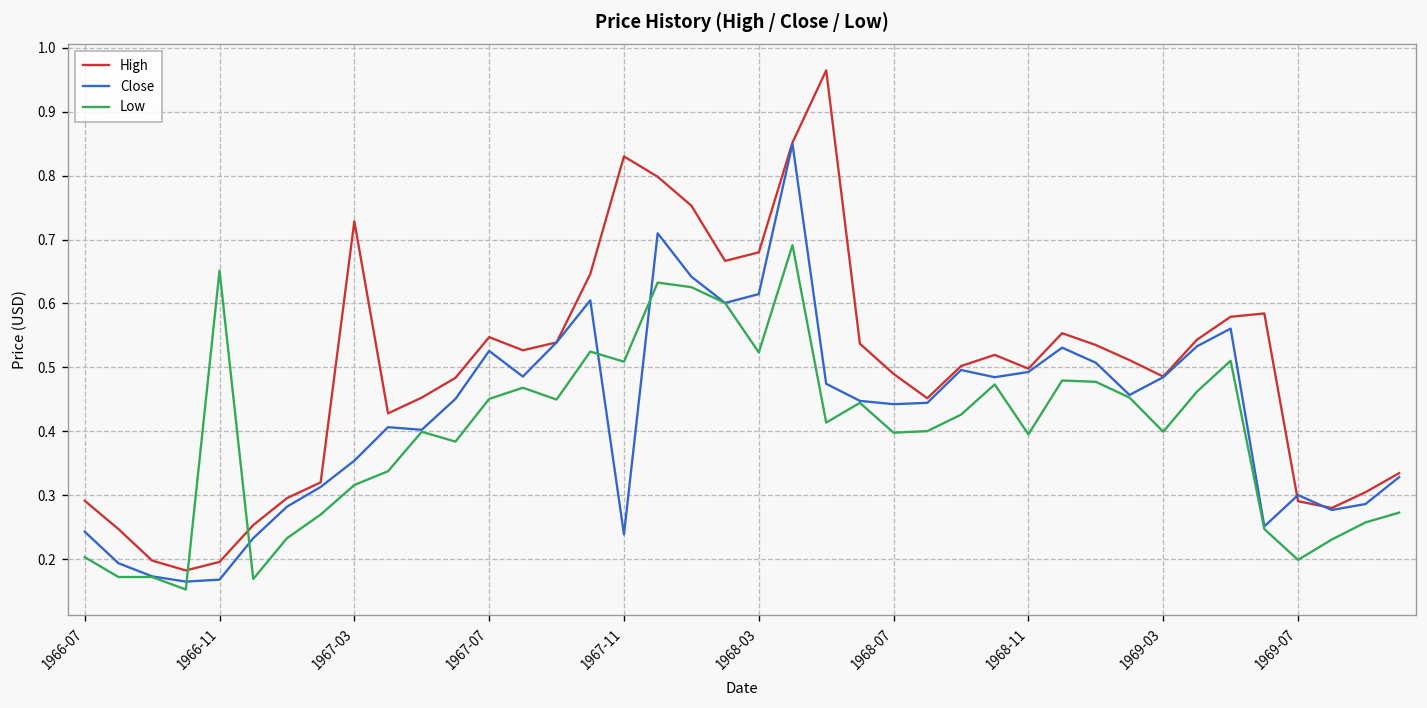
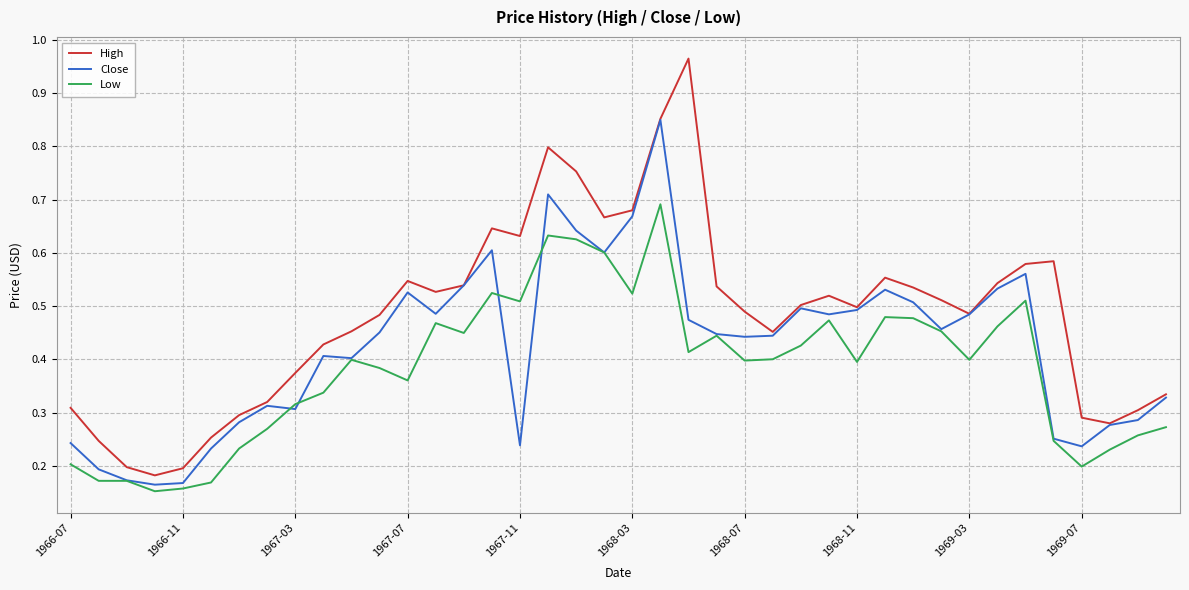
  {
    "High": {
-     "1966-07": 0.29,
+     "1966-07": 0.31,
      "1966-11": 0.20,
-     "1967-03": 0.73,
+     "1967-03": 0.37,
      "1967-07": 0.55,
-     "1967-11": 0.83,
+     "1967-11": 0.63,
      "1968-03": 0.68,
      "1968-07": 0.49,
      "1968-11": 0.50,
      "1969-07": 0.29
    },
    "Close": {
      "1966-07": 0.24,
      "1966-11": 0.17,
-     "1967-03": 0.35,
+     "1967-03": 0.31,
      "1967-07": 0.53,
      "1967-11": 0.24,
-     "1968-03": 0.61,
+     "1968-03": 0.67,
      "1968-07": 0.44,
      "1968-11": 0.49,
-     "1969-07": 0.30
+     "1969-07": 0.24
    },
    "Low": {
      "1966-07": 0.20,
-     "1966-11": 0.65,
+     "1966-11": 0.16,
      "1967-03": 0.32,
-     "1967-07": 0.45,
+     "1967-07": 0.36,
      "1967-11": 0.51,
      "1968-03": 0.52,
      "1968-07": 0.40,
      "1968-11": 0.40,
      "1969-03": 0.40,
      "1969-07": 0.20
    }
  }
